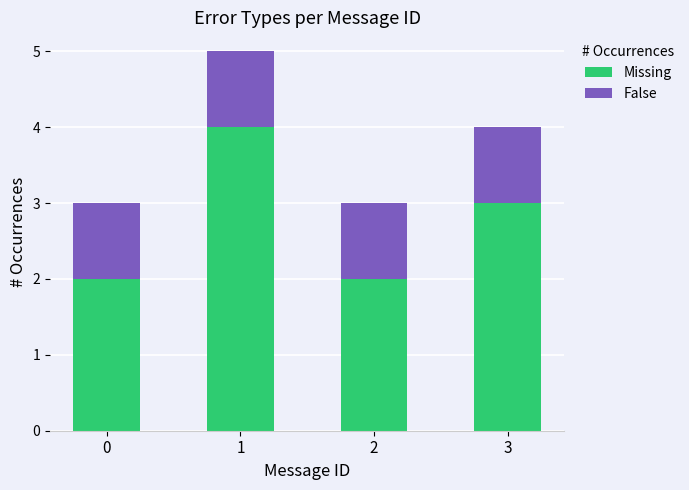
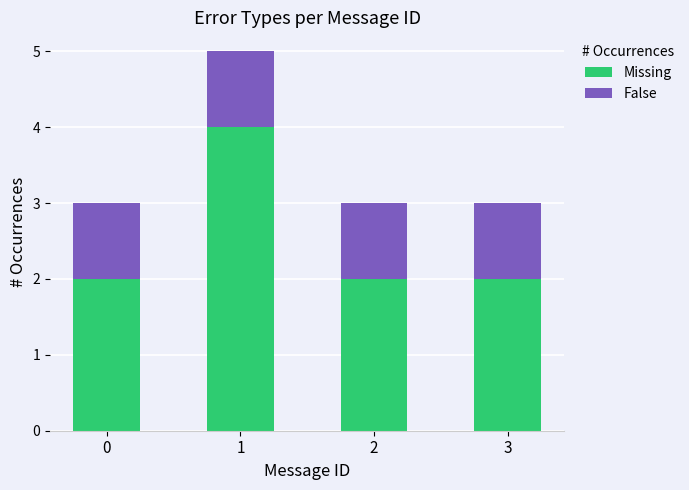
  {
    "Missing": {
      "0": 2,
      "1": 4,
      "2": 2,
-     "3": 3
+     "3": 2
    }
  }
